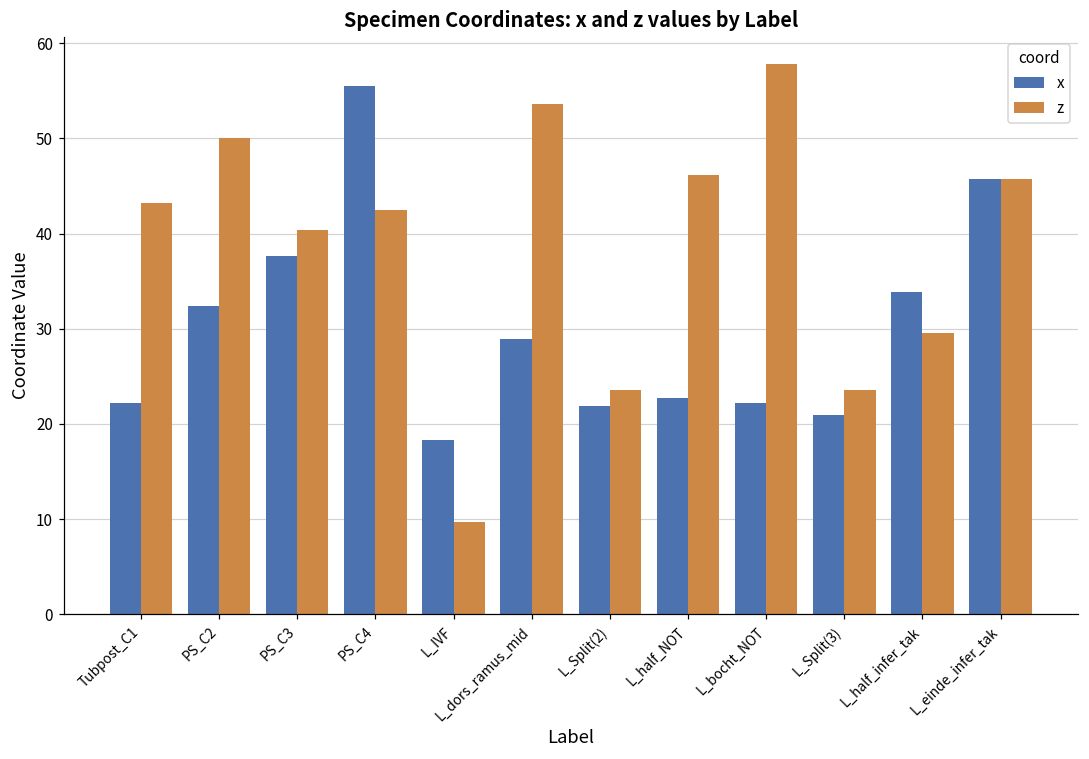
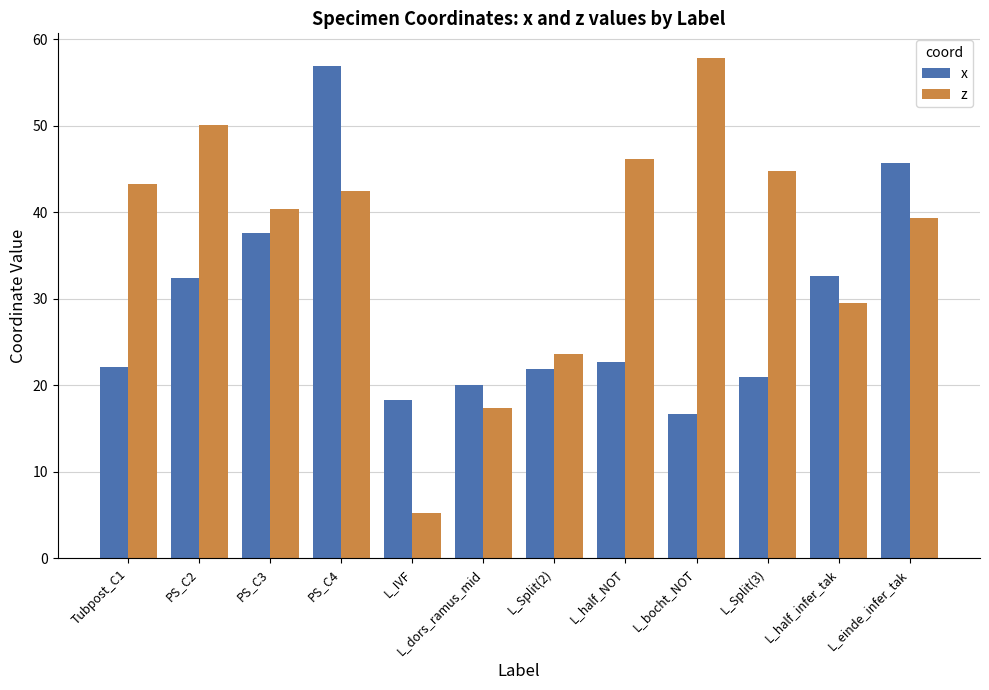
  {
    "x": {
      "Tubpost_C1": 22,
      "PS_C2": 32,
      "PS_C3": 38,
-     "PS_C4": 56,
+     "PS_C4": 57,
      "L_IVF": 18,
-     "L_dors_ramus_mid": 29,
+     "L_dors_ramus_mid": 20,
      "L_Split(2)": 22,
      "L_half_NOT": 23,
-     "L_bocht_NOT": 22,
+     "L_bocht_NOT": 17,
      "L_Split(3)": 21,
-     "L_half_infer_tak": 34,
+     "L_half_infer_tak": 33,
      "L_einde_infer_tak": 46
    },
    "z": {
      "Tubpost_C1": 43,
      "PS_C2": 50,
      "PS_C3": 40,
      "PS_C4": 42,
-     "L_IVF": 10,
-     "L_dors_ramus_mid": 54,
+     "L_IVF": 5,
+     "L_dors_ramus_mid": 17,
      "L_Split(2)": 24,
      "L_half_NOT": 46,
      "L_bocht_NOT": 58,
-     "L_Split(3)": 24,
+     "L_Split(3)": 45,
      "L_half_infer_tak": 30,
-     "L_einde_infer_tak": 46
+     "L_einde_infer_tak": 39
    }
  }
